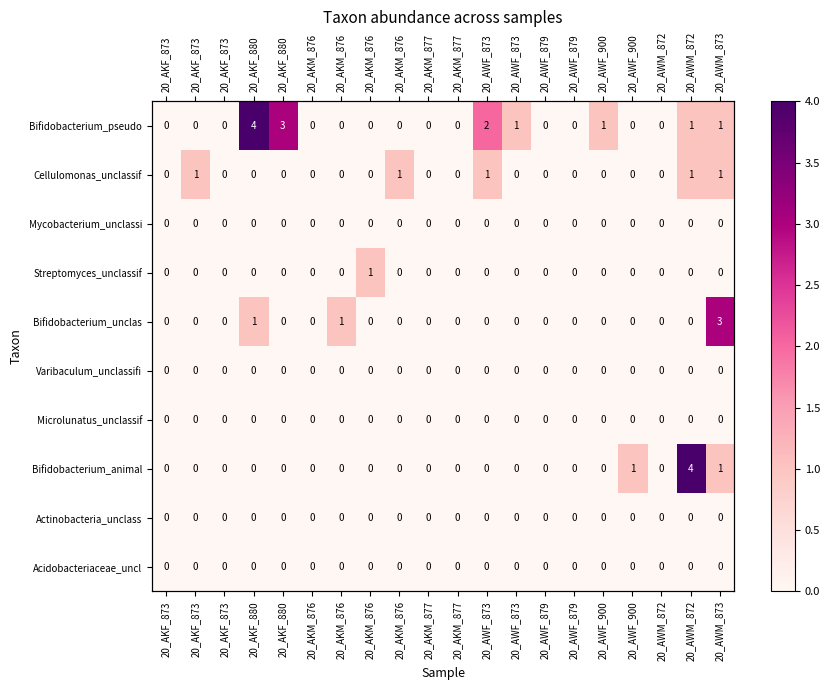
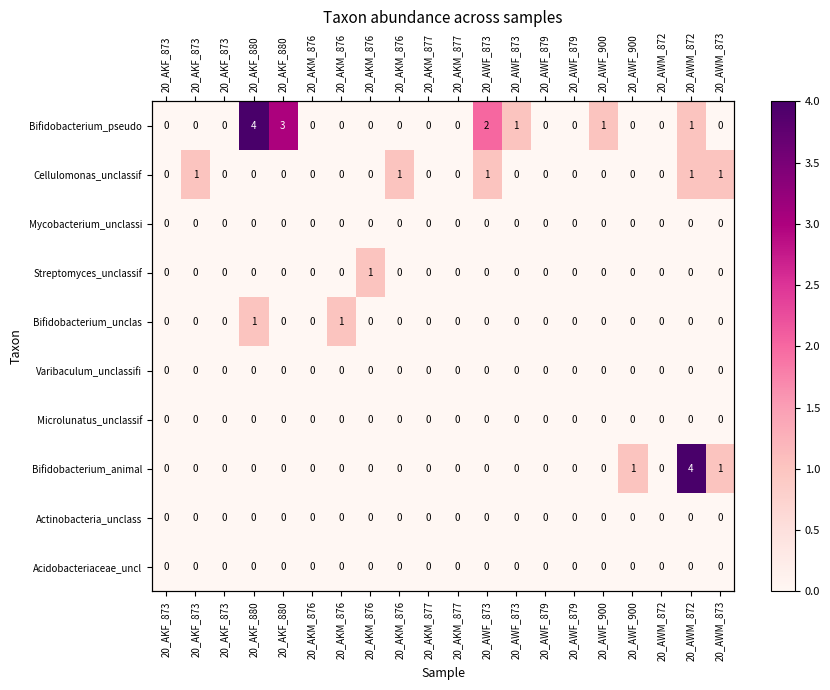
  {
    "Bifidobacterium_pseudo": {
-     "20_AWM_873": 1
+     "20_AWM_873": 0
    },
    "Cellulomonas_unclassif": {
      "20_AWM_873": 1
    },
    "Mycobacterium_unclassi": {
      "20_AWM_873": 0
    },
    "Streptomyces_unclassif": {
      "20_AWM_873": 0
    },
    "Bifidobacterium_unclas": {
-     "20_AWM_873": 3
+     "20_AWM_873": 0
    },
    "Varibaculum_unclassifi": {
      "20_AWM_873": 0
    },
    "Microlunatus_unclassif": {
      "20_AWM_873": 0
    },
    "Bifidobacterium_animal": {
      "20_AWM_873": 1
    },
    "Actinobacteria_unclass": {
      "20_AWM_873": 0
    },
    "Acidobacteriaceae_uncl": {
      "20_AWM_873": 0
    }
  }
